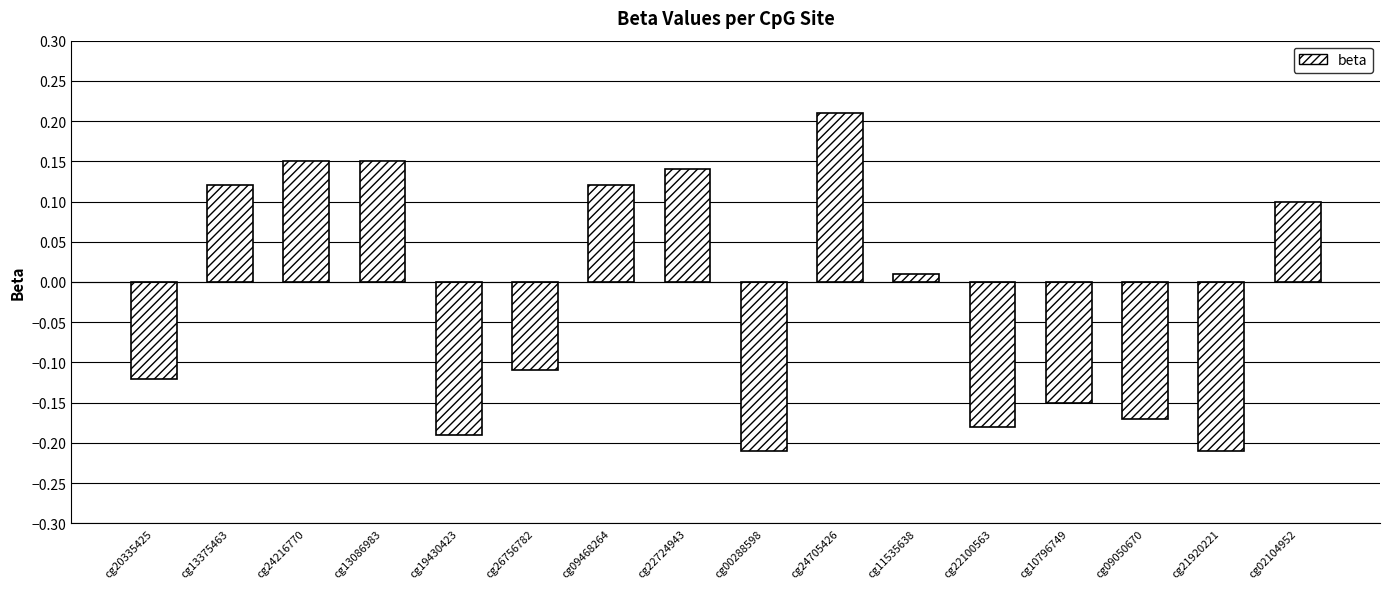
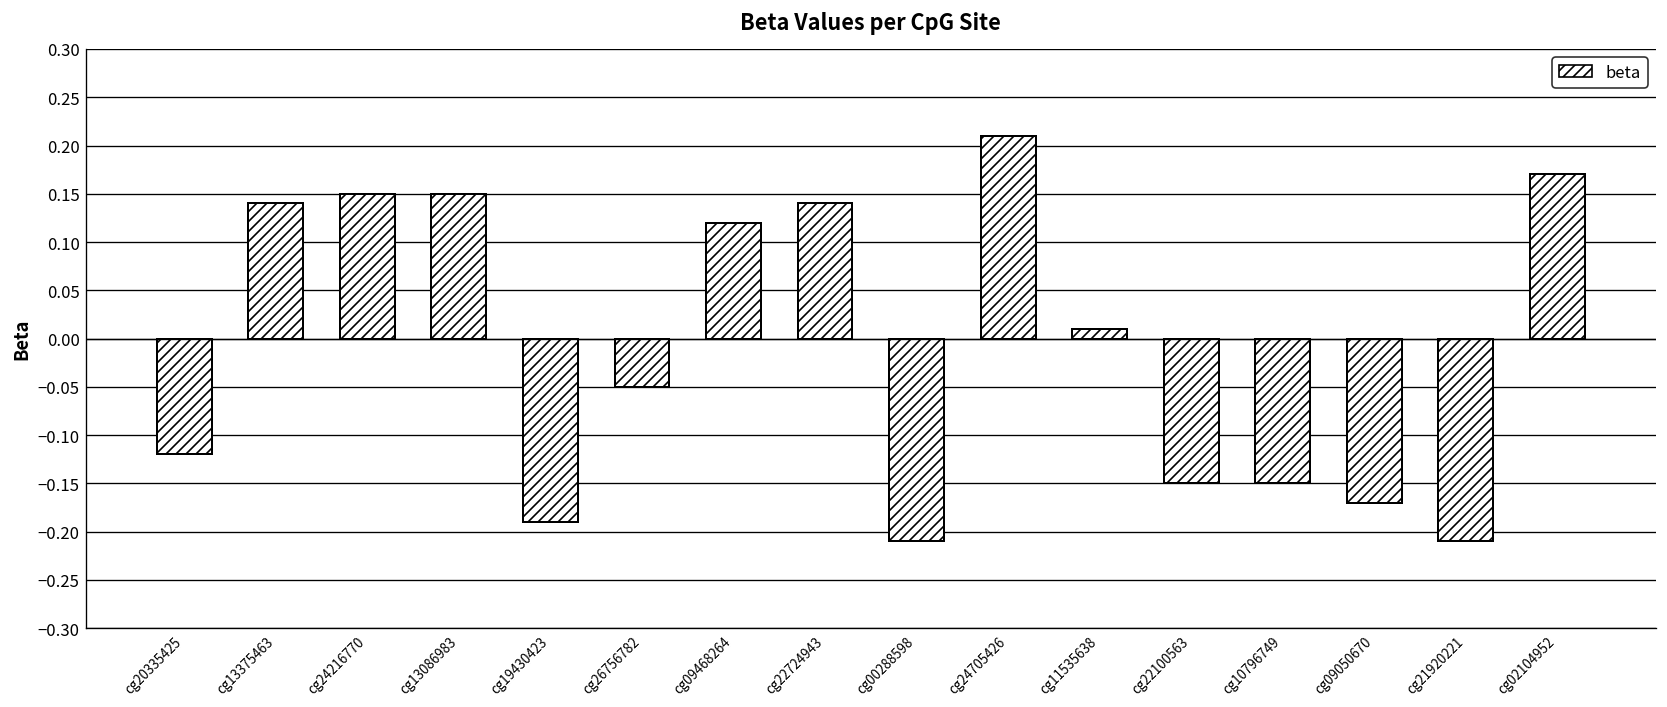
  {
    "cg20335425": -0.12,
-   "cg13375463": 0.12,
+   "cg13375463": 0.14,
    "cg24216770": 0.15,
    "cg13086983": 0.15,
    "cg19430423": -0.19,
-   "cg26756782": -0.11,
+   "cg26756782": -0.05,
    "cg09468264": 0.12,
    "cg22724943": 0.14,
    "cg00288598": -0.21,
    "cg24705426": 0.21,
    "cg11535638": 0.01,
-   "cg22100563": -0.18,
+   "cg22100563": -0.15,
    "cg10796749": -0.15,
    "cg09050670": -0.17,
    "cg21920221": -0.21,
-   "cg02104952": 0.10
+   "cg02104952": 0.17
  }
